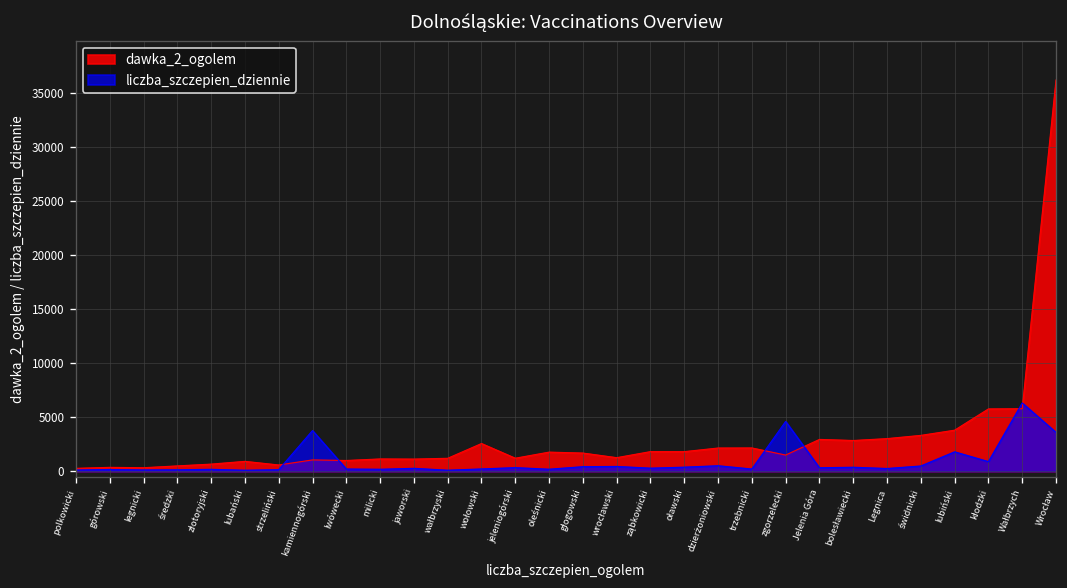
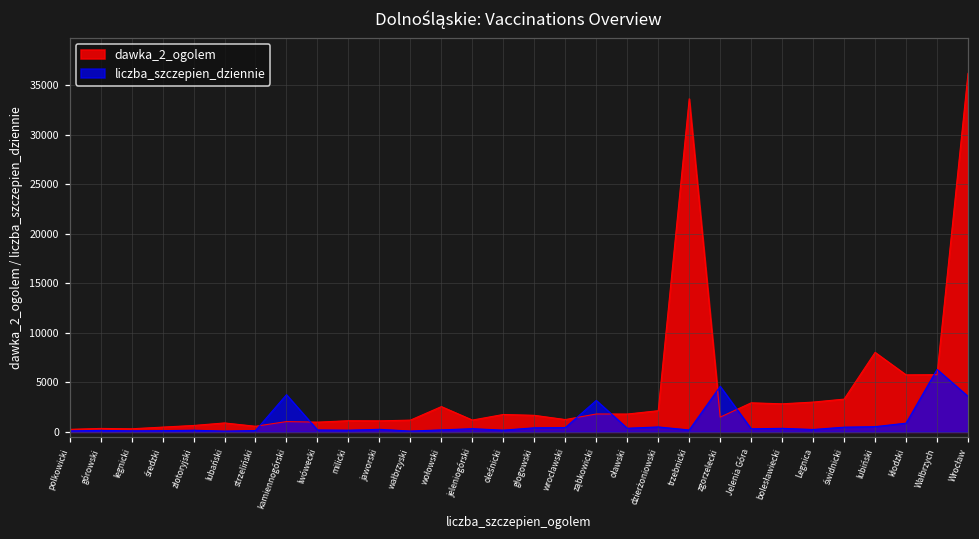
  {
    "dawka_2_ogolem": {
      "średzki": 0,
      "złotoryjski": 1000,
      "lubański": 1000,
      "strzeliński": 1000,
      "kamiennogórski": 1000,
      "lwówecki": 1000,
      "milicki": 1000,
      "jaworski": 1000,
      "wałbrzyski": 1000,
      "wołowski": 3000,
      "jeleniogórski": 1000,
      "oleśnicki": 2000,
      "głogowski": 2000,
      "wrocławski": 1000,
      "ząbkowicki": 2000,
      "oławski": 2000,
      "dzierżoniowski": 2000,
-     "trzebnicki": 2000,
+     "trzebnicki": 34000,
      "zgorzelecki": 1000,
      "Jelenia Góra": 3000,
      "bolesławiecki": 3000,
      "Legnica": 3000,
      "świdnicki": 3000,
-     "lubiński": 4000,
+     "lubiński": 8000,
      "kłodzki": 6000,
      "Wałbrzych": 6000,
      "Wrocław": 36000
    },
    "liczba_szczepien_dziennie": {
      "średzki": 0,
      "złotoryjski": 0,
      "lubański": 0,
      "strzeliński": 0,
      "kamiennogórski": 4000,
      "lwówecki": 0,
      "milicki": 0,
      "jaworski": 0,
      "wałbrzyski": 0,
      "wołowski": 0,
      "jeleniogórski": 0,
      "oleśnicki": 0,
      "głogowski": 0,
      "wrocławski": 0,
-     "ząbkowicki": 0,
+     "ząbkowicki": 3000,
      "oławski": 0,
      "dzierżoniowski": 1000,
      "trzebnicki": 0,
      "zgorzelecki": 5000,
      "Jelenia Góra": 0,
      "bolesławiecki": 0,
      "Legnica": 0,
      "świdnicki": 0,
-     "lubiński": 2000,
+     "lubiński": 1000,
      "kłodzki": 1000,
      "Wałbrzych": 6000,
      "Wrocław": 4000
    }
  }
